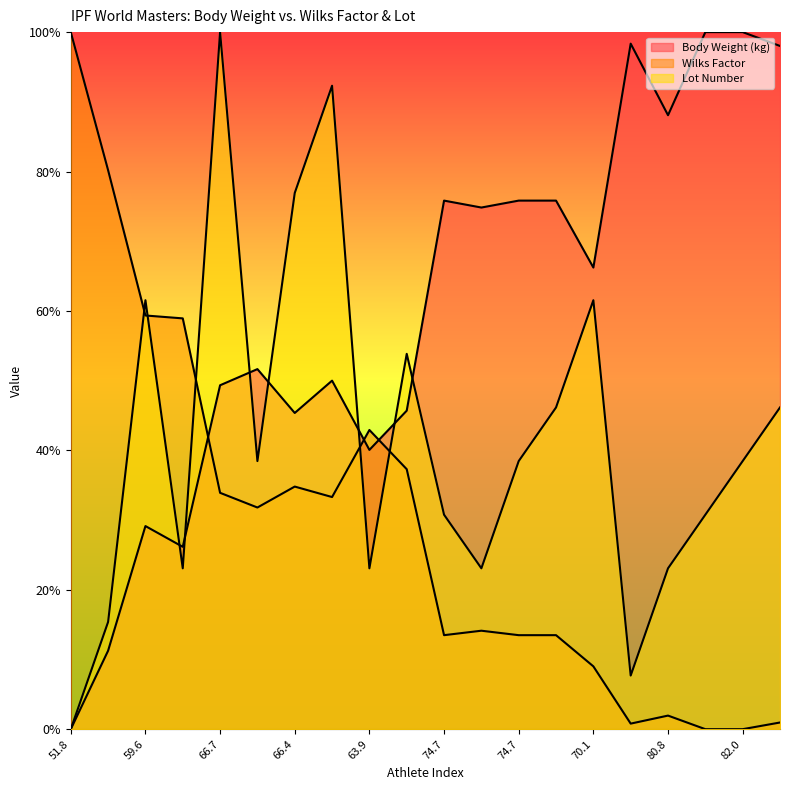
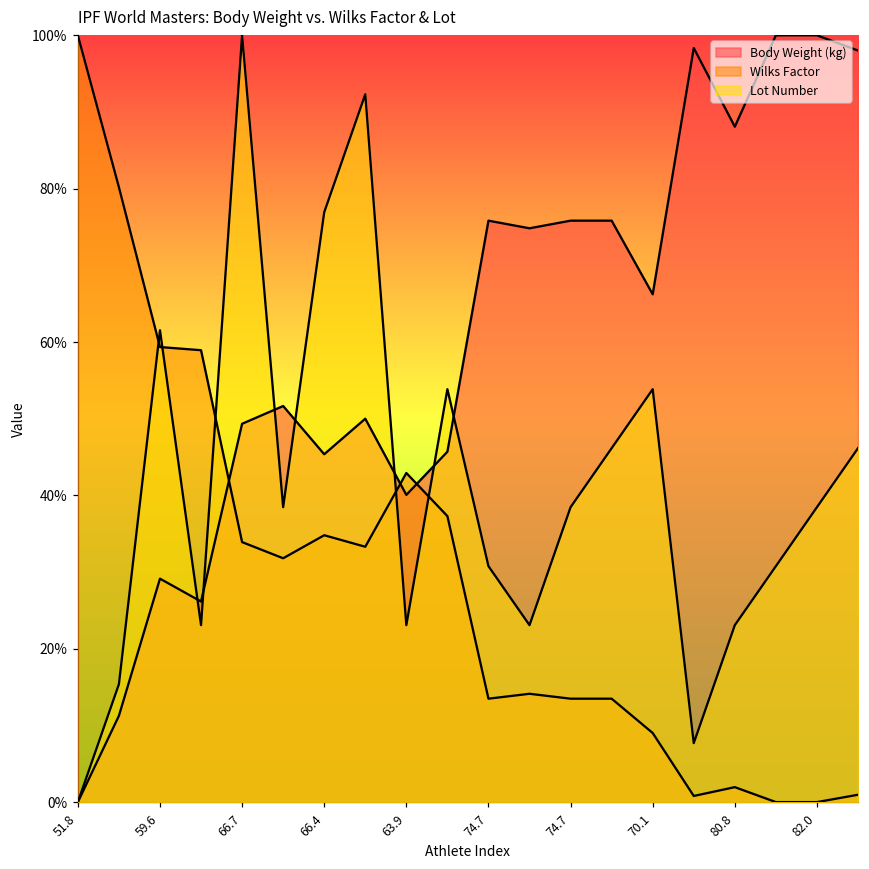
  {
    "Body Weight (kg)": {
      "59.6": "29%",
      "66.7": "49%",
      "66.4": "45%",
      "63.9": "40%",
      "70.1": "66%",
      "80.8": "88%"
    },
    "Wilks Factor": {
      "51.8": "100%",
      "59.6": "59%",
      "66.7": "34%",
      "66.4": "35%",
      "63.9": "43%",
      "70.1": "9%",
      "80.8": "2%"
    },
    "Lot Number": {
      "59.6": "62%",
      "66.7": "100%",
      "66.4": "77%",
      "63.9": "23%",
-     "70.1": "62%",
+     "70.1": "54%",
      "80.8": "23%"
    }
  }
